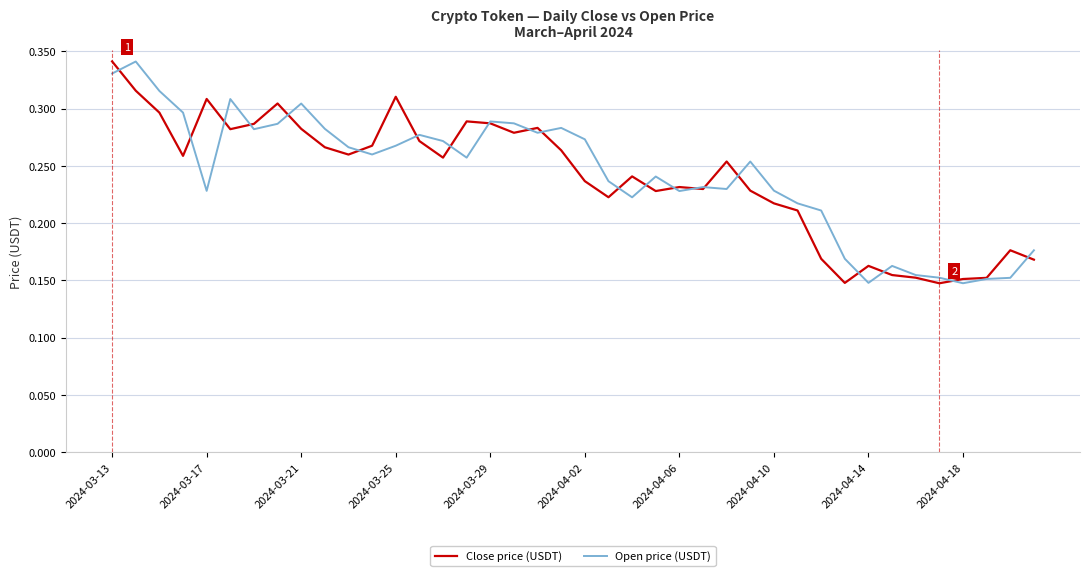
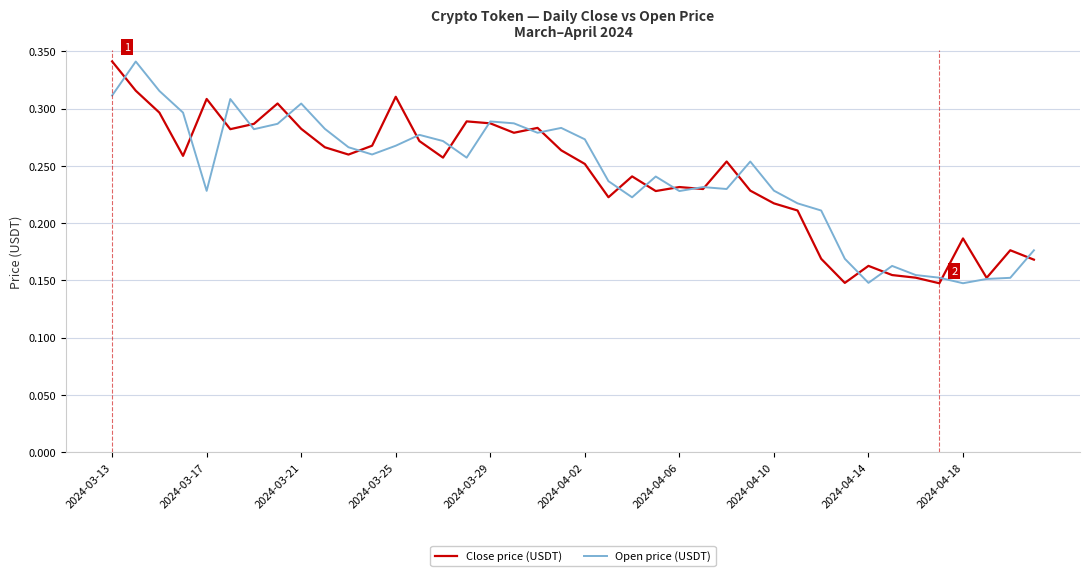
  {
    "Close price (USDT)": {
      "2024-03-13": 0.341,
      "2024-03-17": 0.309,
      "2024-03-21": 0.282,
      "2024-03-25": 0.310,
-     "2024-04-02": 0.237,
+     "2024-04-02": 0.252,
      "2024-04-06": 0.232,
      "2024-04-10": 0.217,
      "2024-04-14": 0.163,
-     "2024-04-18": 0.151
+     "2024-04-18": 0.187
    },
    "Open price (USDT)": {
-     "2024-03-13": 0.331,
+     "2024-03-13": 0.312,
      "2024-03-17": 0.228,
      "2024-03-21": 0.305,
      "2024-03-25": 0.268,
      "2024-04-02": 0.273,
      "2024-04-06": 0.228,
      "2024-04-10": 0.228,
      "2024-04-14": 0.148,
      "2024-04-18": 0.148
    }
  }
